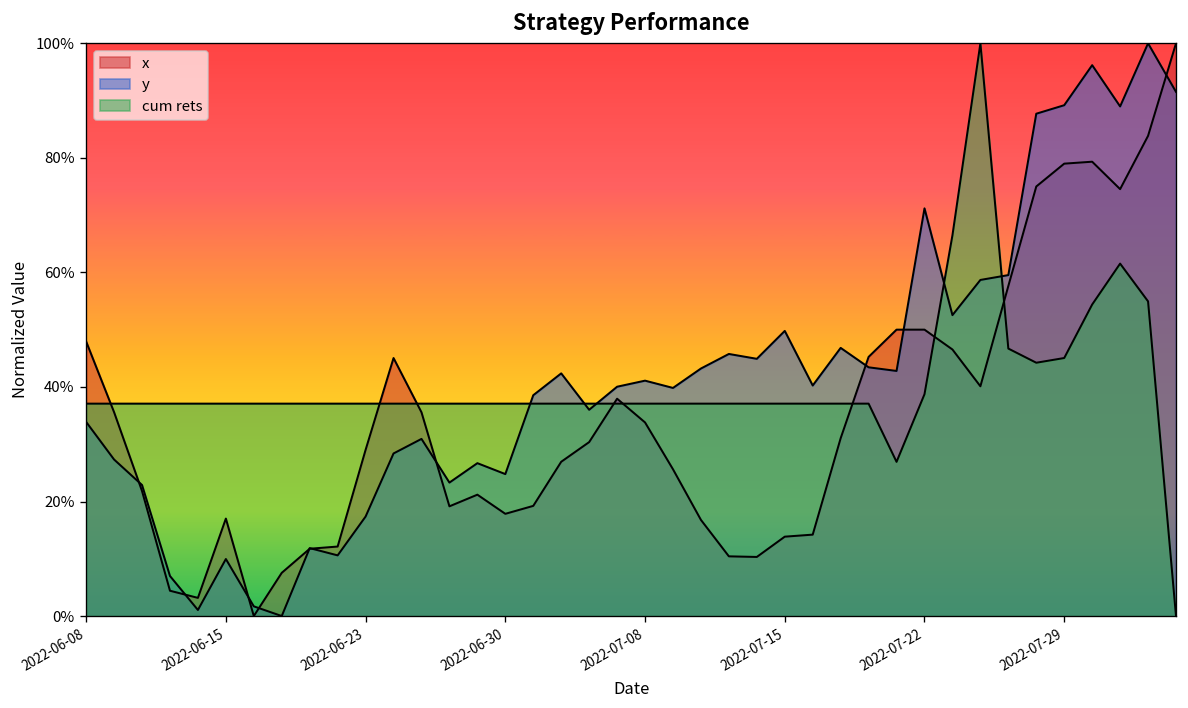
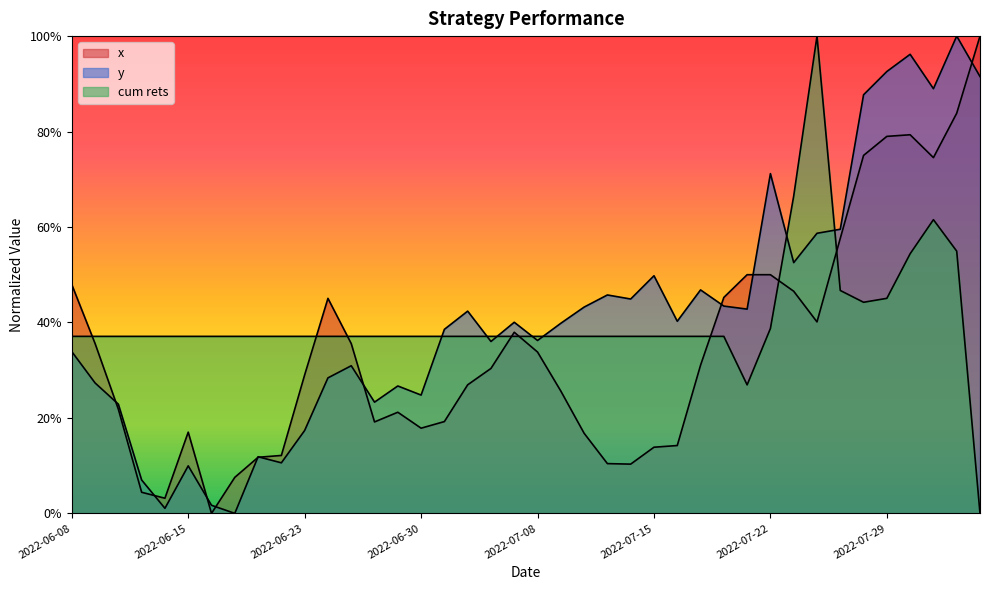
  {
    "x": {
      "2022-06-08": "48%",
      "2022-06-15": "17%",
      "2022-06-23": "29%",
      "2022-06-30": "18%",
      "2022-07-08": "34%",
      "2022-07-15": "14%",
      "2022-07-22": "50%",
      "2022-07-29": "79%"
    },
    "y": {
      "2022-06-08": "34%",
      "2022-06-15": "10%",
      "2022-06-23": "17%",
      "2022-06-30": "25%",
-     "2022-07-08": "41%",
+     "2022-07-08": "36%",
      "2022-07-15": "50%",
      "2022-07-22": "71%",
-     "2022-07-29": "89%"
+     "2022-07-29": "93%"
    },
    "cum rets": {
      "2022-06-08": "37%",
      "2022-06-15": "37%",
      "2022-06-23": "37%",
      "2022-06-30": "37%",
      "2022-07-08": "37%",
      "2022-07-15": "37%",
      "2022-07-22": "39%",
      "2022-07-29": "45%"
    }
  }
